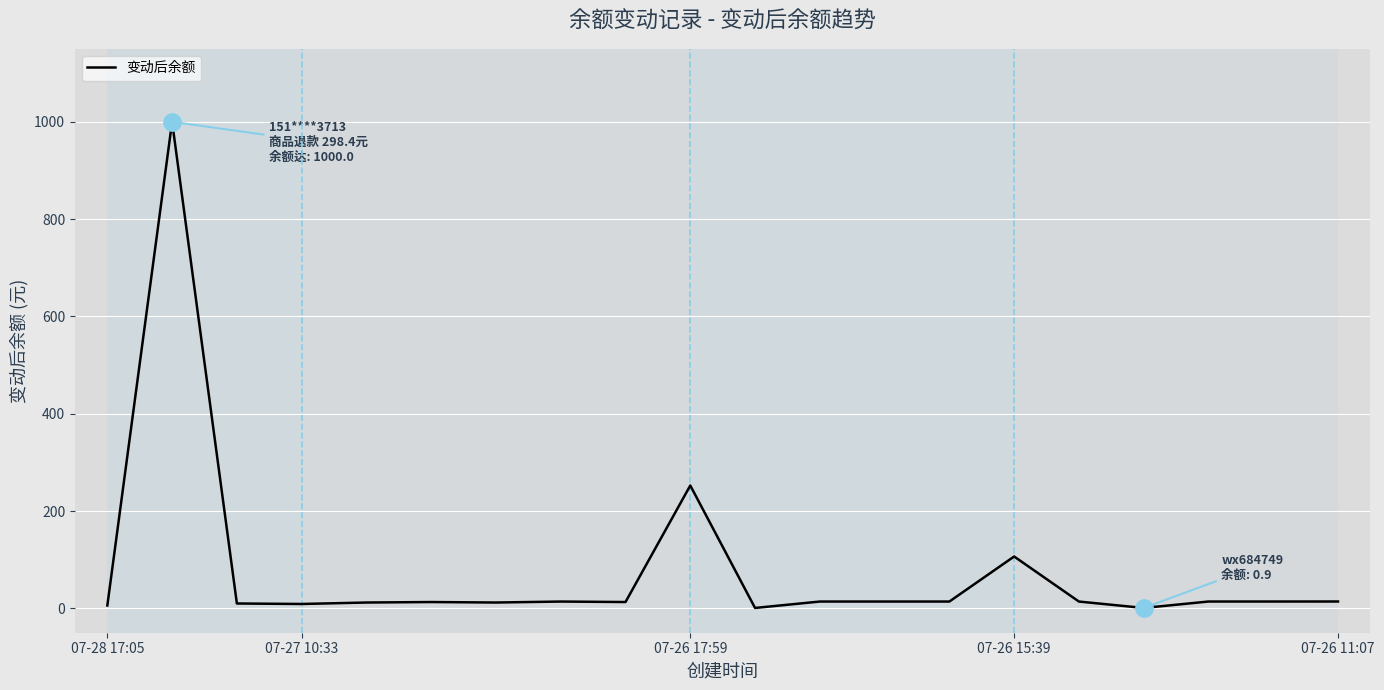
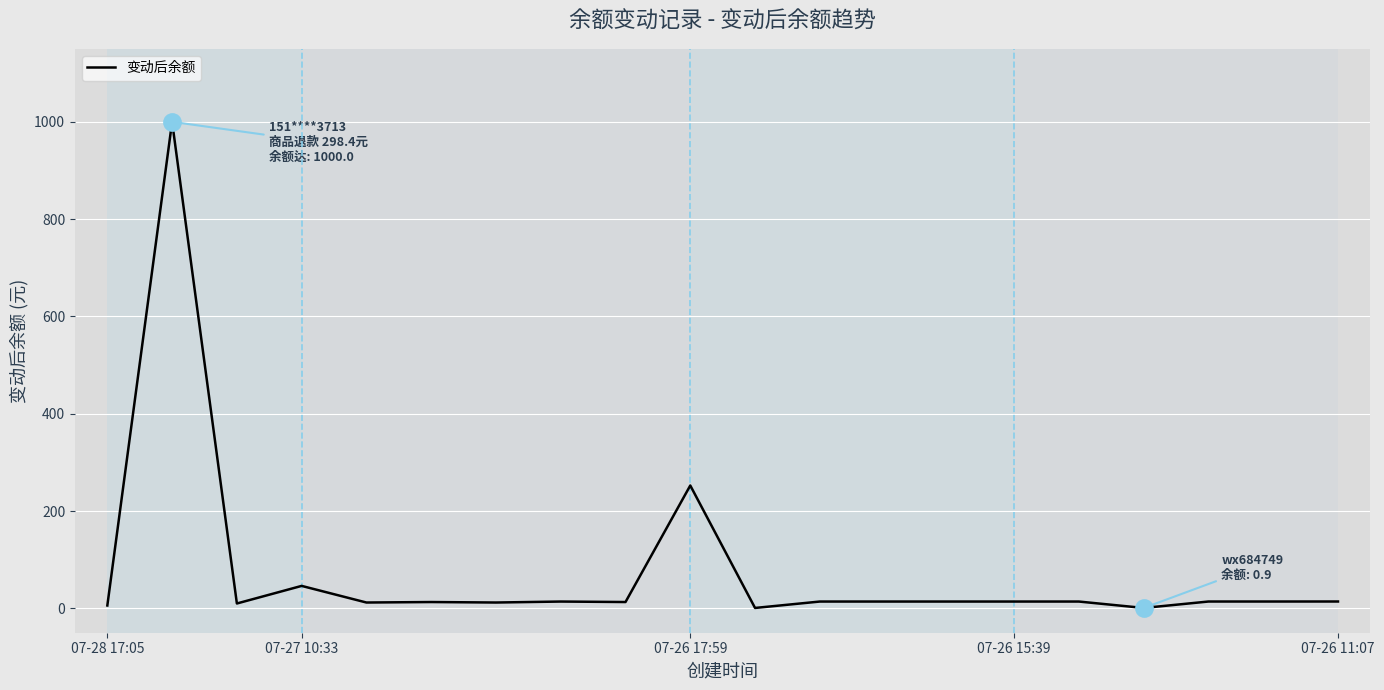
  {
    "变动后余额": {
      "07-28 17:05": 10,
-     "07-27 10:33": 10,
+     "07-27 10:33": 50,
      "07-26 17:59": 250,
-     "07-26 15:39": 110,
+     "07-26 15:39": 10,
      "07-26 11:07": 10
    }
  }
